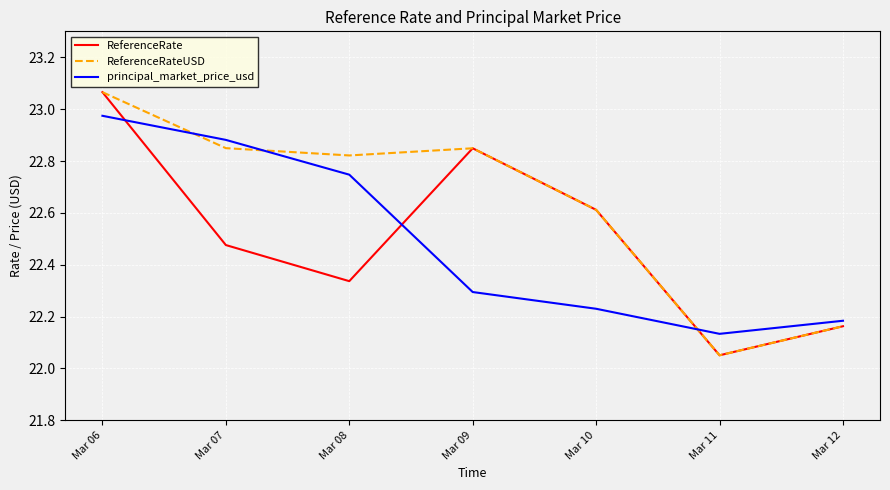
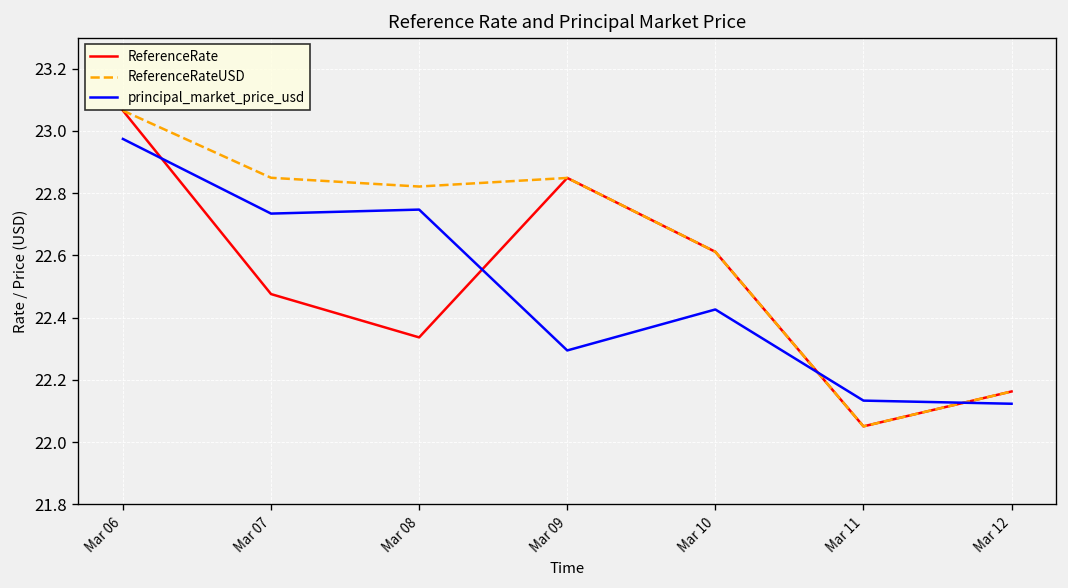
  {
    "ReferenceRate": {
      "Mar 07": 22.48,
      "Mar 08": 22.34
    },
    "ReferenceRateUSD": {
      "Mar 07": 22.85,
      "Mar 08": 22.82
    },
    "principal_market_price_usd": {
      "Mar 06": 22.97,
-     "Mar 07": 22.88,
+     "Mar 07": 22.73,
      "Mar 08": 22.75,
      "Mar 09": 22.29,
-     "Mar 10": 22.23,
+     "Mar 10": 22.43,
      "Mar 11": 22.13,
-     "Mar 12": 22.18
+     "Mar 12": 22.12
    }
  }
